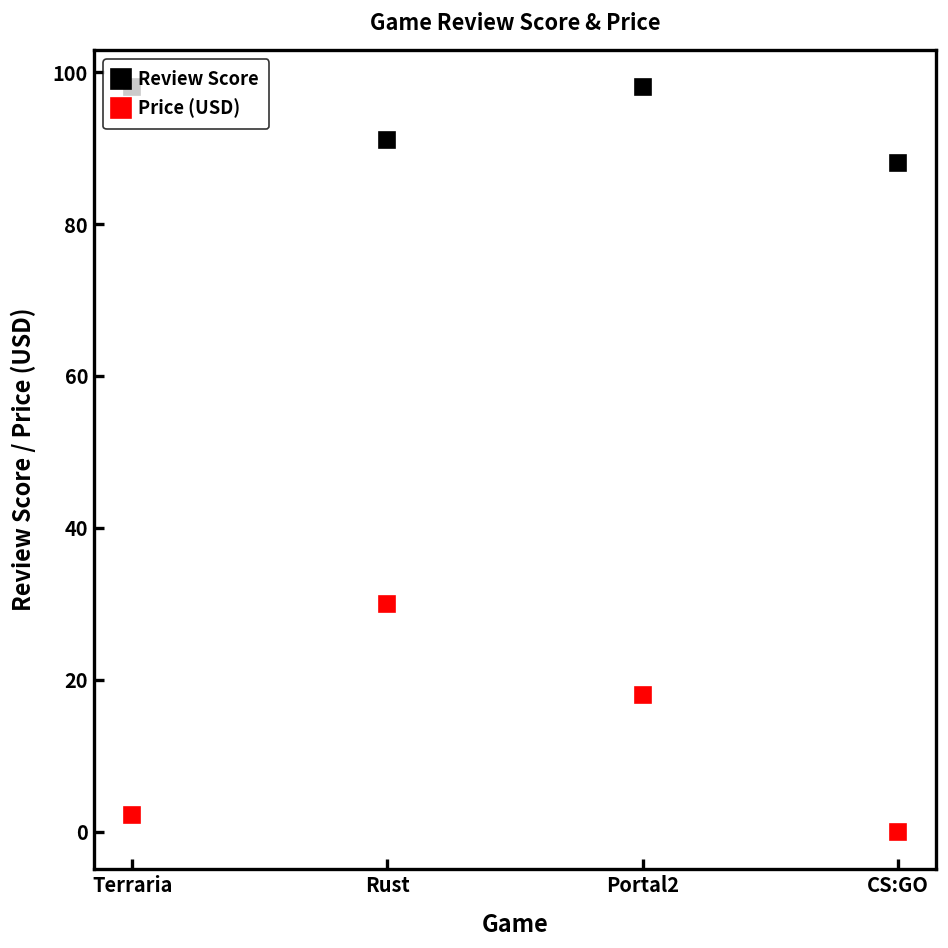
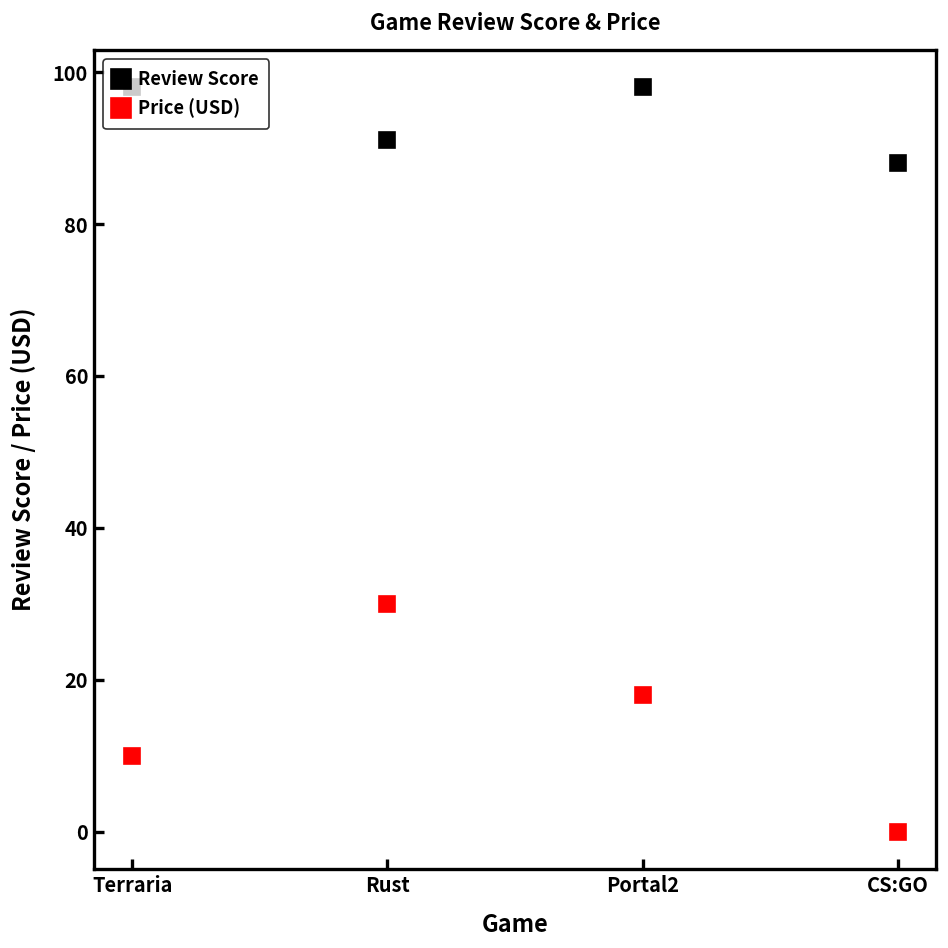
  {
    "Review Score": {
      "Rust": 91,
      "Portal2": 98,
      "CS:GO": 88
    },
    "Price (USD)": {
-     "Terraria": 2,
+     "Terraria": 10,
      "Rust": 30,
      "Portal2": 18,
      "CS:GO": 0
    }
  }
